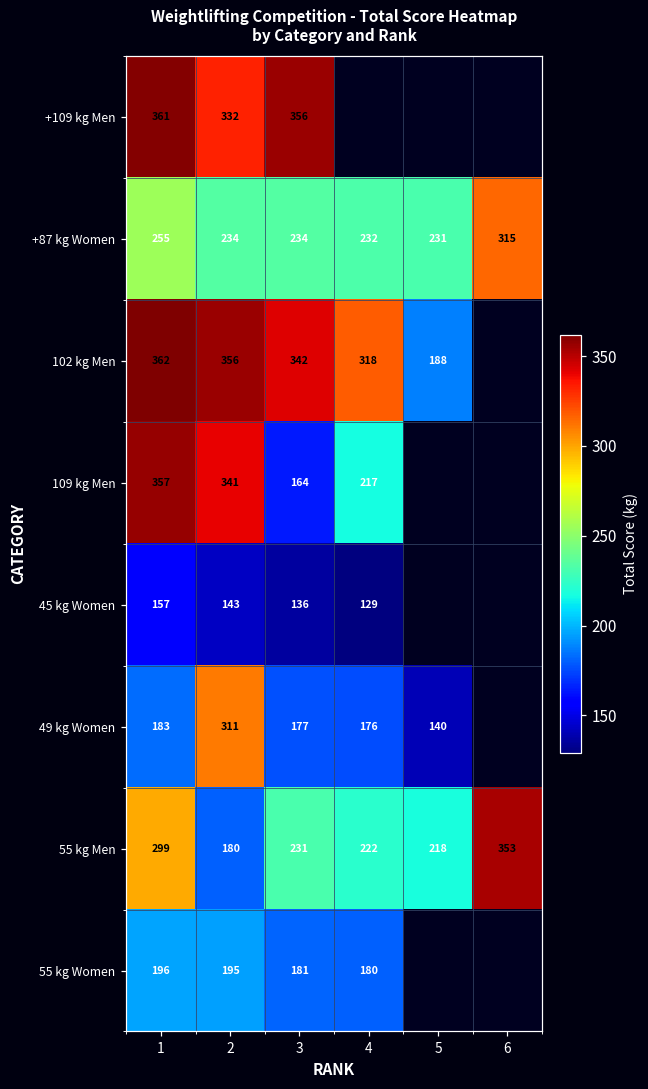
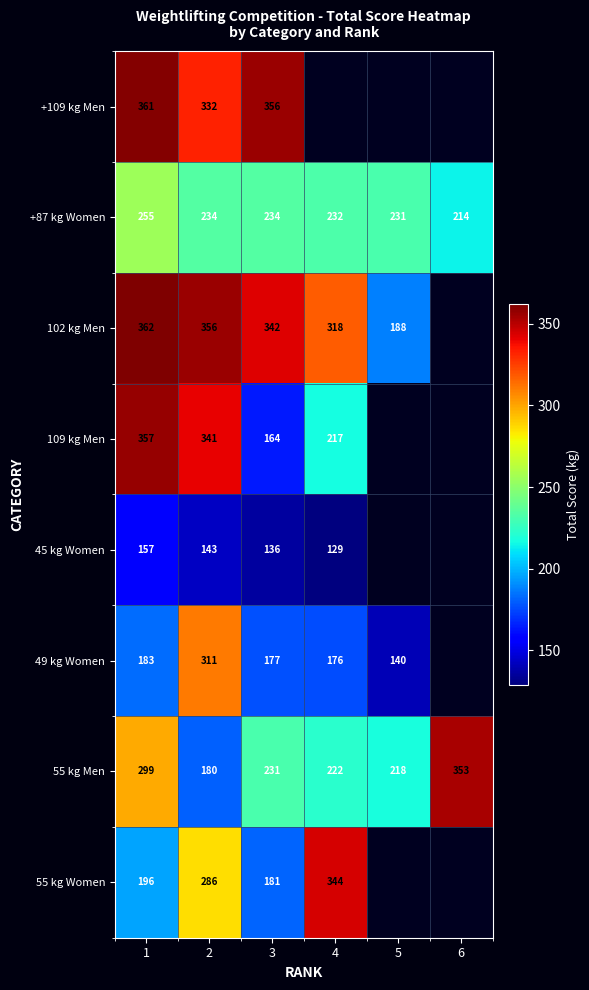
  {
    "+109 kg Men": {
      "1": 361,
      "2": 332,
      "3": 356
    },
    "+87 kg Women": {
      "1": 255,
      "2": 234,
      "3": 234,
      "4": 232,
      "5": 231,
-     "6": 315
+     "6": 214
    },
    "102 kg Men": {
      "1": 362,
      "2": 356,
      "3": 342,
      "4": 318,
      "5": 188
    },
    "109 kg Men": {
      "1": 357,
      "2": 341,
      "3": 164,
      "4": 217
    },
    "45 kg Women": {
      "1": 157,
      "2": 143,
      "3": 136,
      "4": 129
    },
    "49 kg Women": {
      "1": 183,
      "2": 311,
      "3": 177,
      "4": 176,
      "5": 140
    },
    "55 kg Men": {
      "1": 299,
      "2": 180,
      "3": 231,
      "4": 222,
      "5": 218,
      "6": 353
    },
    "55 kg Women": {
      "1": 196,
-     "2": 195,
+     "2": 286,
      "3": 181,
-     "4": 180
+     "4": 344
    }
  }
